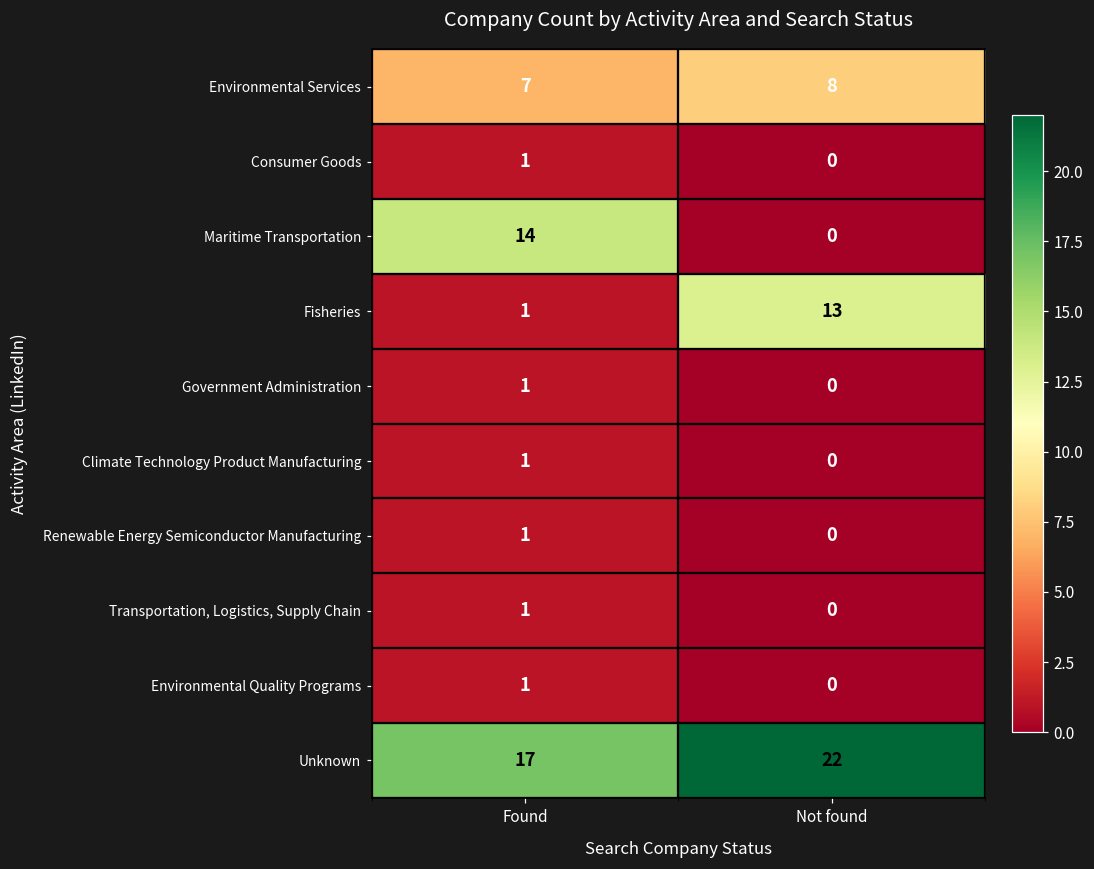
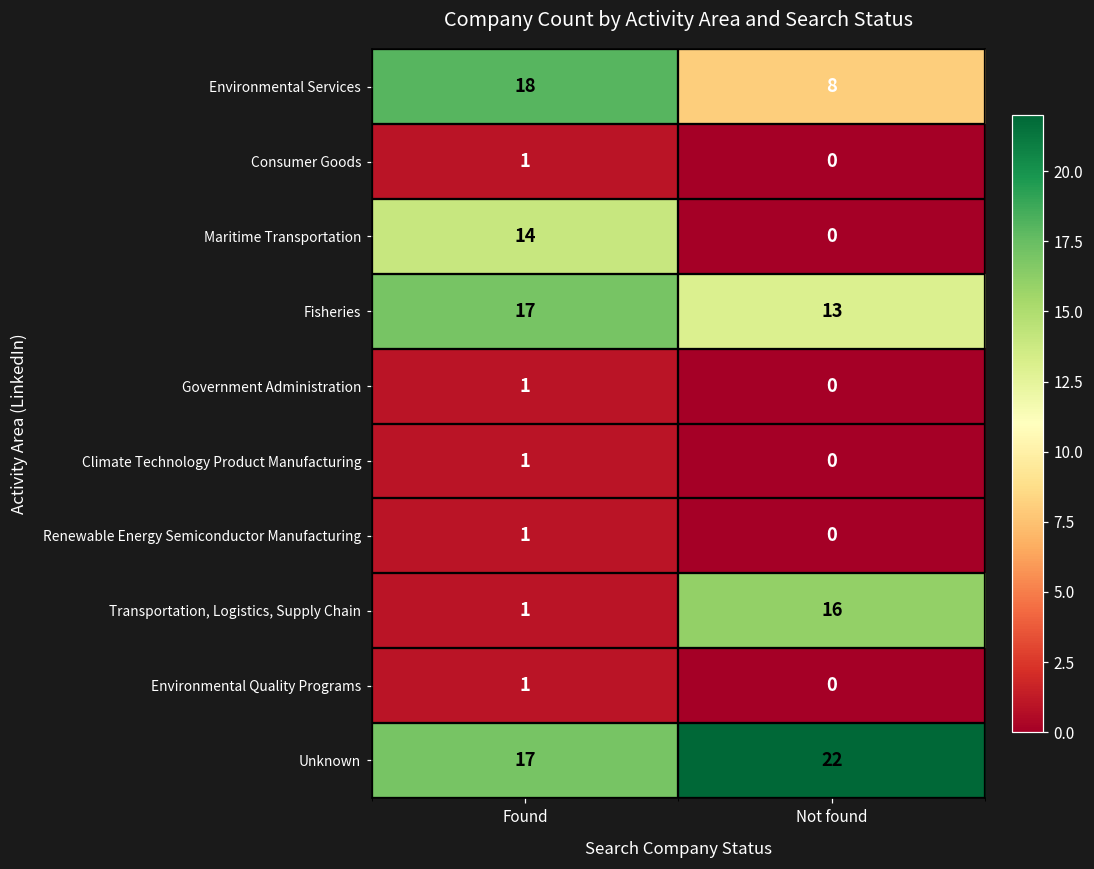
  {
    "Environmental Services": {
-     "Found": 7,
+     "Found": 18,
      "Not found": 8
    },
    "Consumer Goods": {
      "Found": 1,
      "Not found": 0
    },
    "Maritime Transportation": {
      "Found": 14,
      "Not found": 0
    },
    "Fisheries": {
-     "Found": 1,
+     "Found": 17,
      "Not found": 13
    },
    "Government Administration": {
      "Found": 1,
      "Not found": 0
    },
    "Climate Technology Product Manufacturing": {
      "Found": 1,
      "Not found": 0
    },
    "Renewable Energy Semiconductor Manufacturing": {
      "Found": 1,
      "Not found": 0
    },
    "Transportation, Logistics, Supply Chain": {
      "Found": 1,
-     "Not found": 0
+     "Not found": 16
    },
    "Environmental Quality Programs": {
      "Found": 1,
      "Not found": 0
    },
    "Unknown": {
      "Found": 17,
      "Not found": 22
    }
  }
